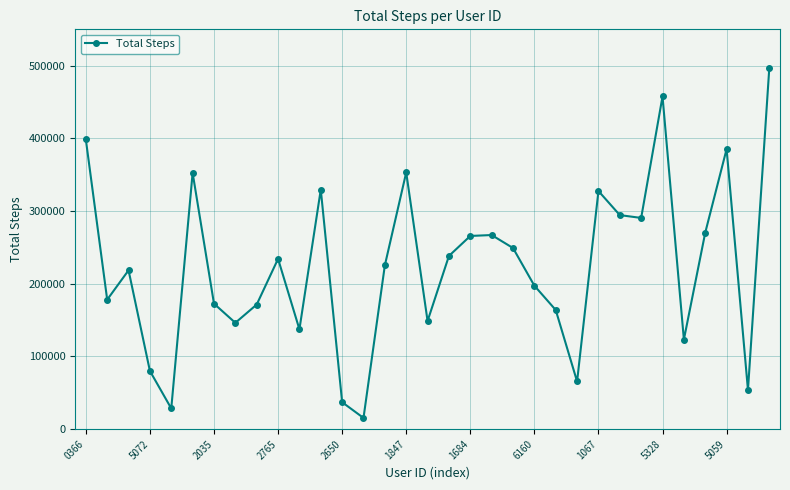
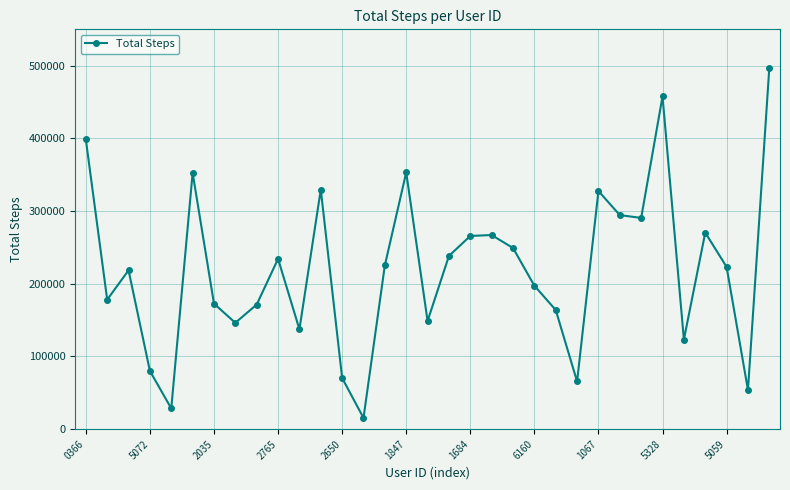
  {
    "0366": 400000,
    "5072": 80000,
    "2035": 170000,
    "2765": 230000,
-   "2650": 40000,
+   "2650": 70000,
    "1847": 350000,
    "1684": 270000,
    "6160": 200000,
    "1067": 330000,
    "5328": 460000,
-   "5059": 390000
+   "5059": 220000
  }
